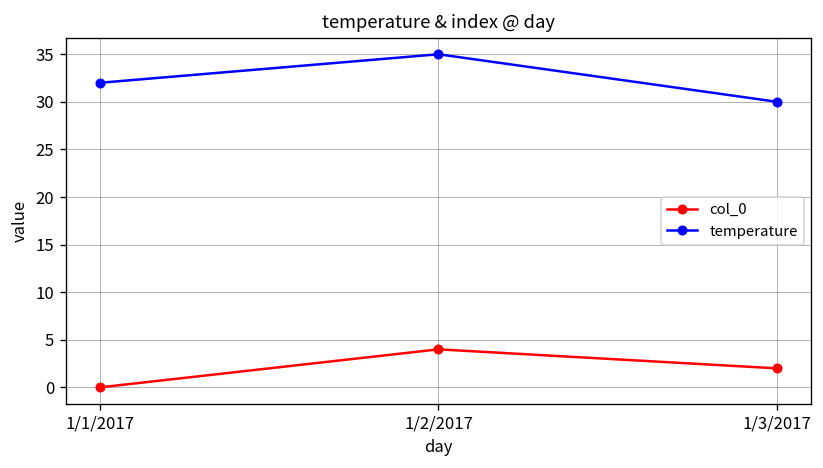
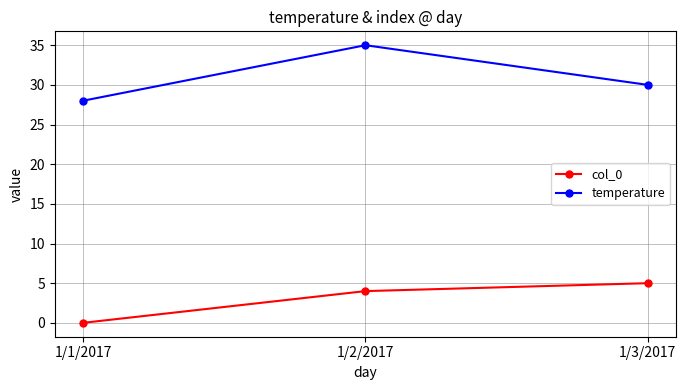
  {
    "col_0": {
      "1/1/2017": 0,
      "1/2/2017": 4,
-     "1/3/2017": 2
+     "1/3/2017": 5
    },
    "temperature": {
-     "1/1/2017": 32,
+     "1/1/2017": 28,
      "1/2/2017": 35,
      "1/3/2017": 30
    }
  }
